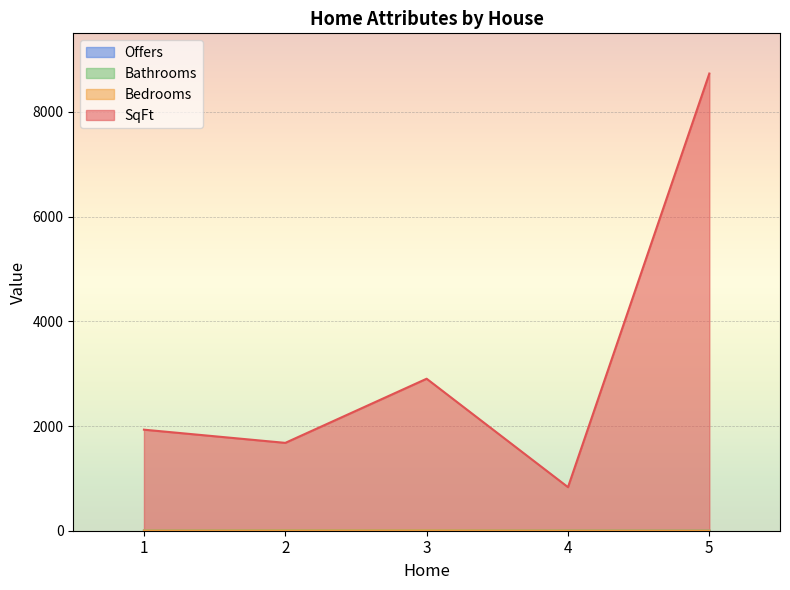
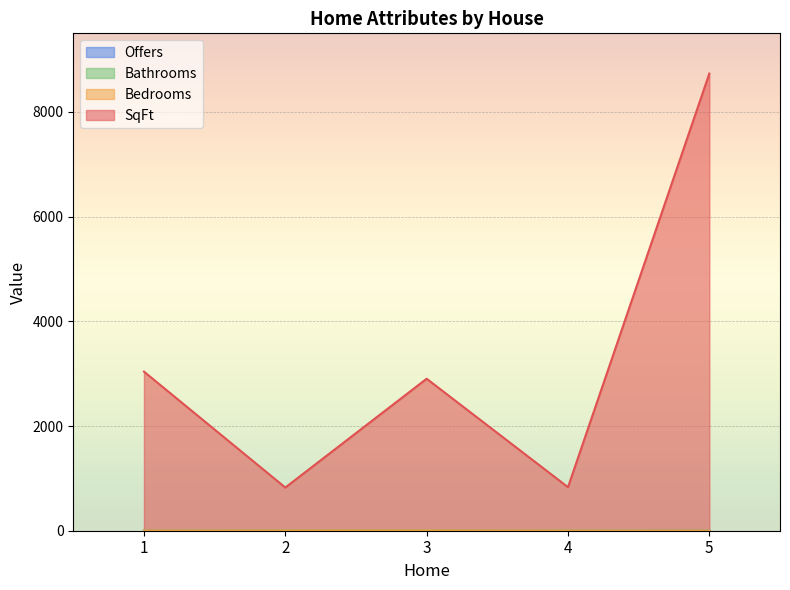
  {
    "SqFt": {
-     "1": 1900,
-     "2": 1700,
+     "1": 3000,
+     "2": 800,
      "3": 2900,
      "4": 800,
      "5": 8700
    }
  }
